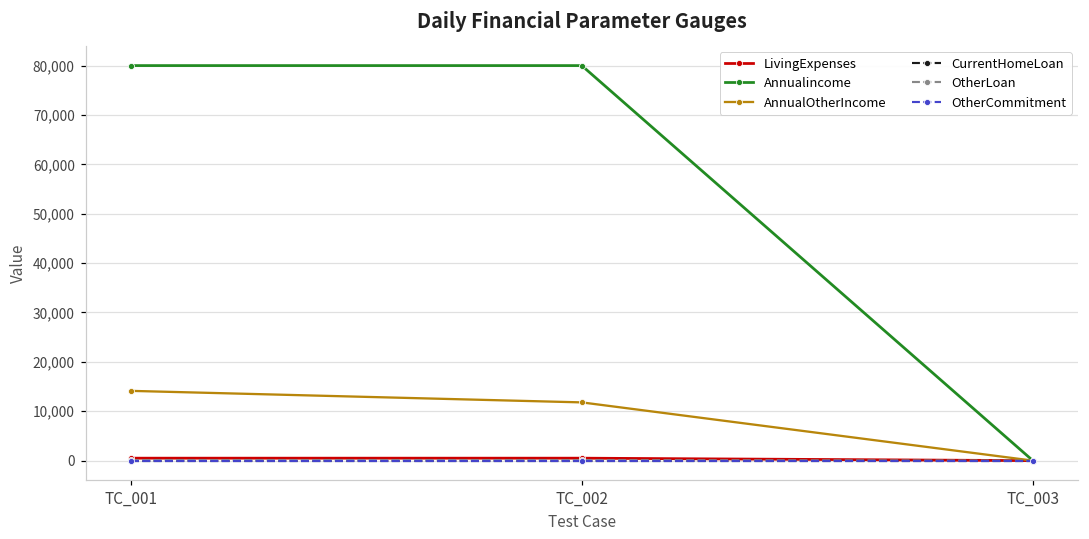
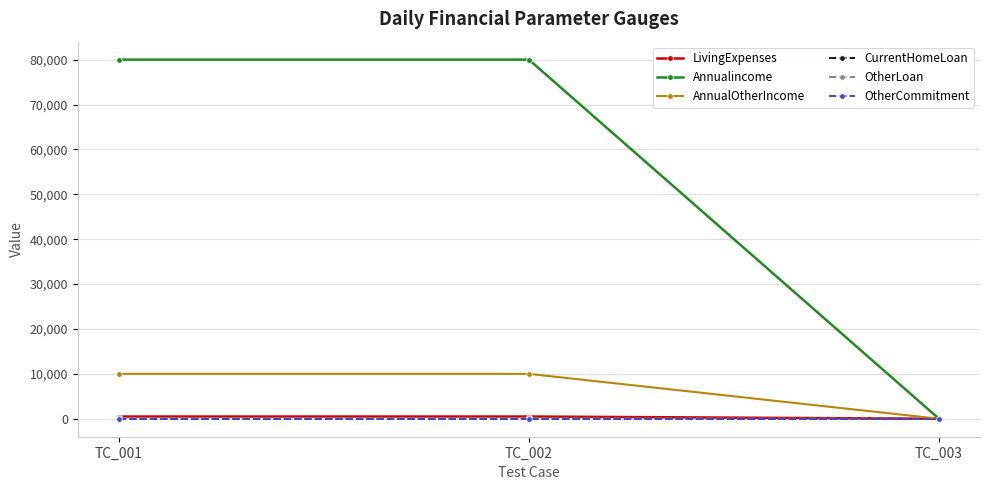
  {
    "Annualincome": {
      "TC_001": "80,000",
      "TC_002": "80,000"
    },
    "AnnualOtherIncome": {
-     "TC_001": "14,000",
-     "TC_002": "12,000"
+     "TC_001": "10,000",
+     "TC_002": "10,000"
    }
  }
